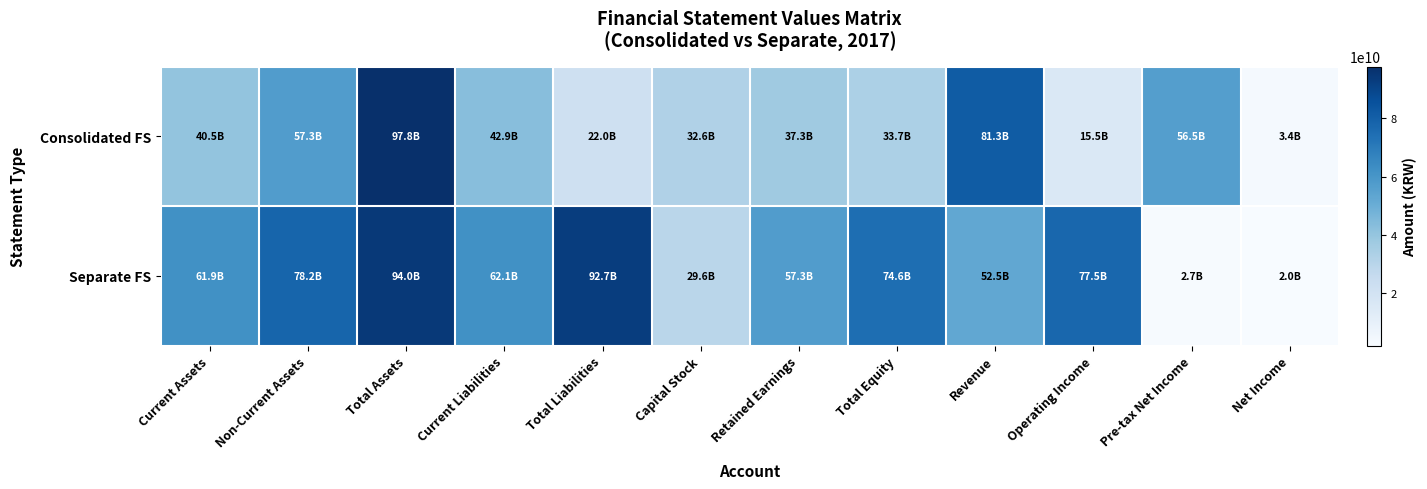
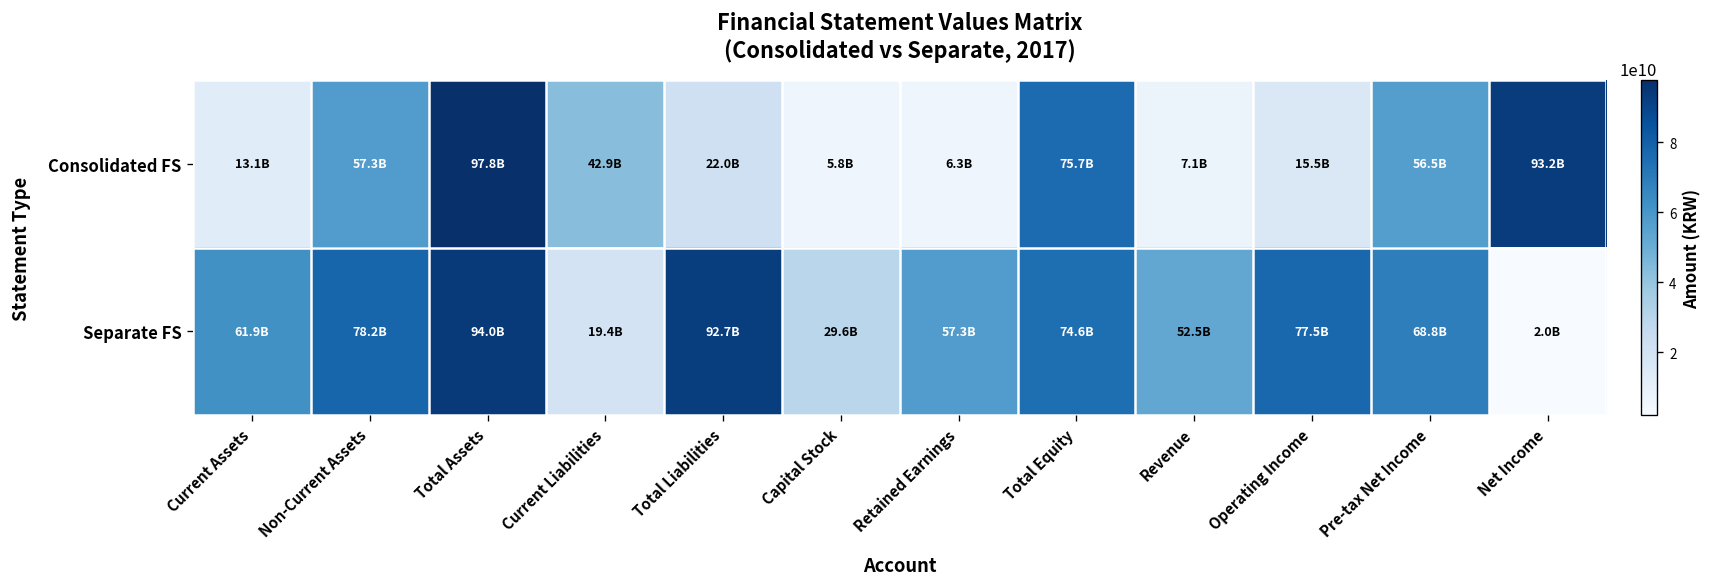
  {
    "Consolidated FS": {
-     "Current Assets": "40.5B",
+     "Current Assets": "13.1B",
      "Non-Current Assets": "57.3B",
      "Total Assets": "97.8B",
      "Current Liabilities": "42.9B",
      "Total Liabilities": "22.0B",
-     "Capital Stock": "32.6B",
-     "Retained Earnings": "37.3B",
-     "Total Equity": "33.7B",
-     "Revenue": "81.3B",
+     "Capital Stock": "5.8B",
+     "Retained Earnings": "6.3B",
+     "Total Equity": "75.7B",
+     "Revenue": "7.1B",
      "Operating Income": "15.5B",
      "Pre-tax Net Income": "56.5B",
-     "Net Income": "3.4B"
+     "Net Income": "93.2B"
    },
    "Separate FS": {
      "Current Assets": "61.9B",
      "Non-Current Assets": "78.2B",
      "Total Assets": "94.0B",
-     "Current Liabilities": "62.1B",
+     "Current Liabilities": "19.4B",
      "Total Liabilities": "92.7B",
      "Capital Stock": "29.6B",
      "Retained Earnings": "57.3B",
      "Total Equity": "74.6B",
      "Revenue": "52.5B",
      "Operating Income": "77.5B",
-     "Pre-tax Net Income": "2.7B",
+     "Pre-tax Net Income": "68.8B",
      "Net Income": "2.0B"
    }
  }
